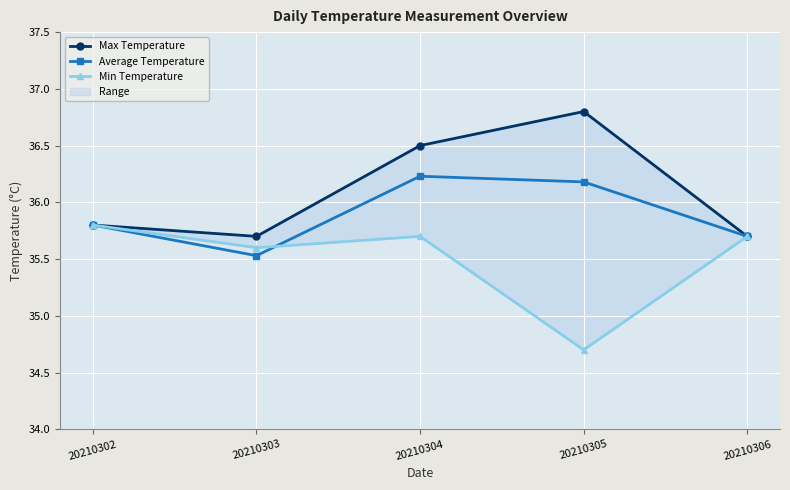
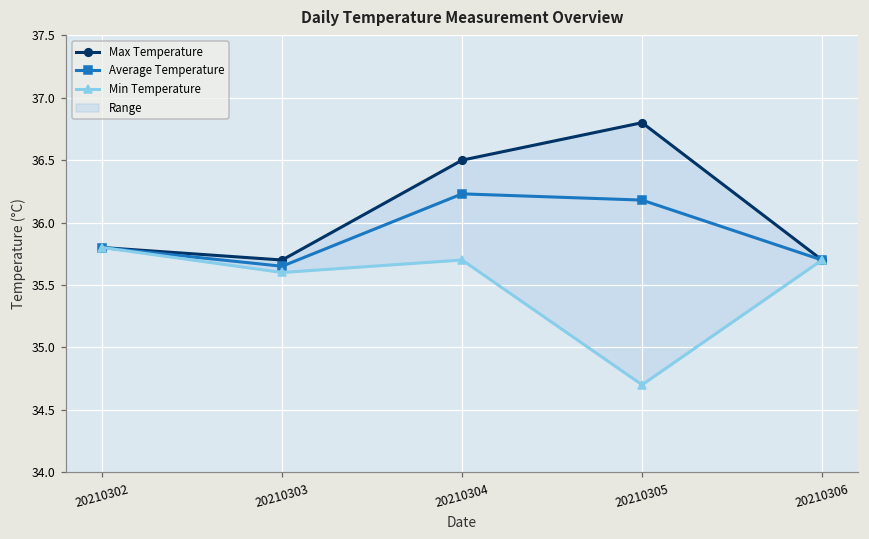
  {
    "Average Temperature": {
-     "20210303": 35.53,
+     "20210303": 35.65,
      "20210304": 36.23,
      "20210305": 36.18
    }
  }
